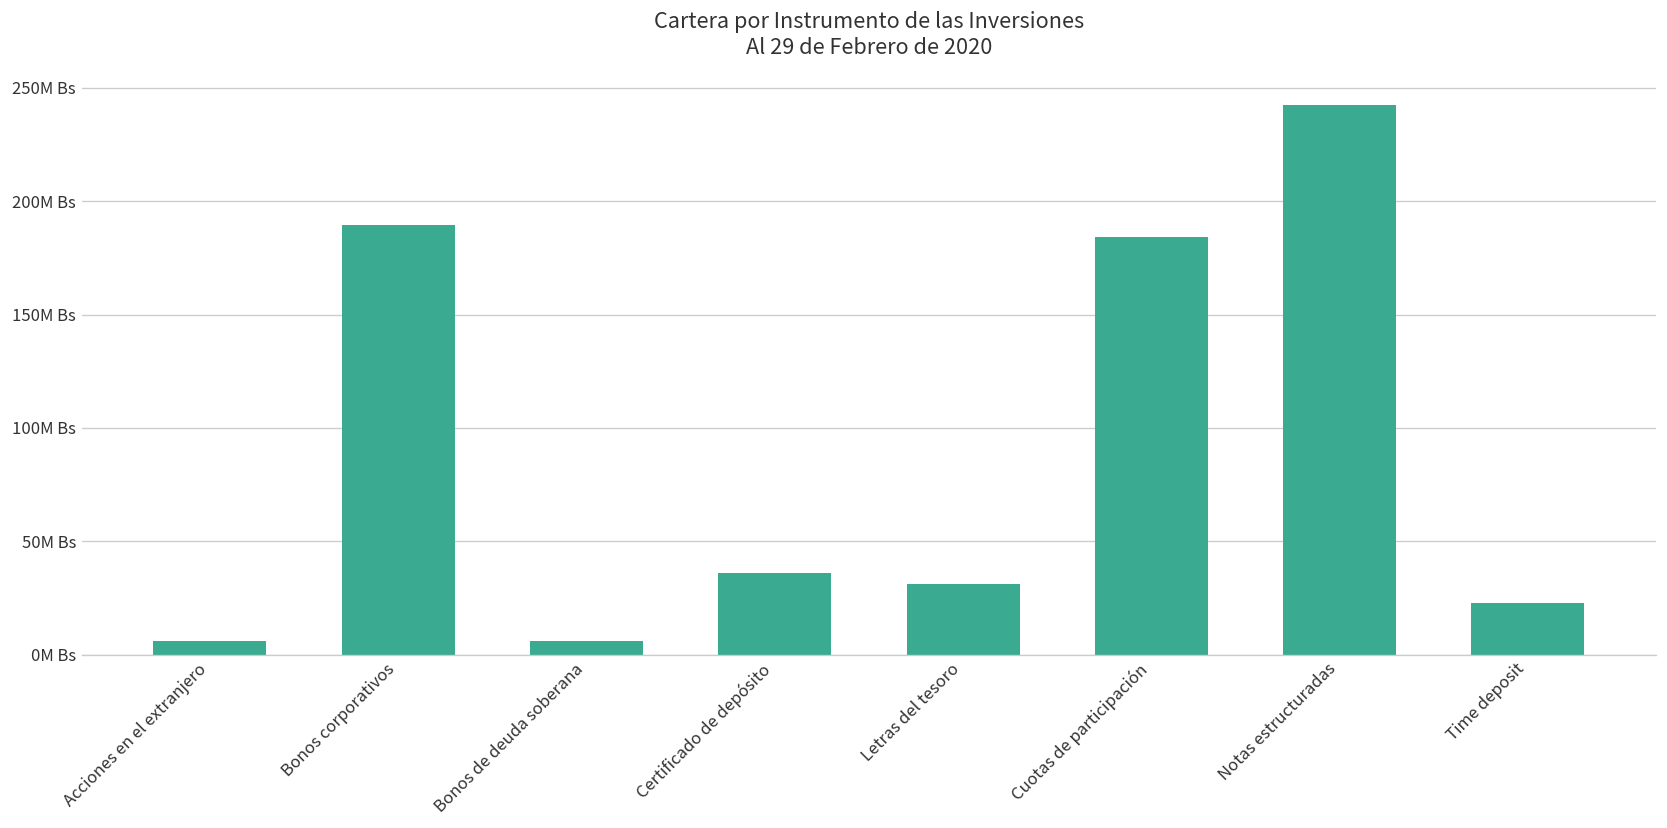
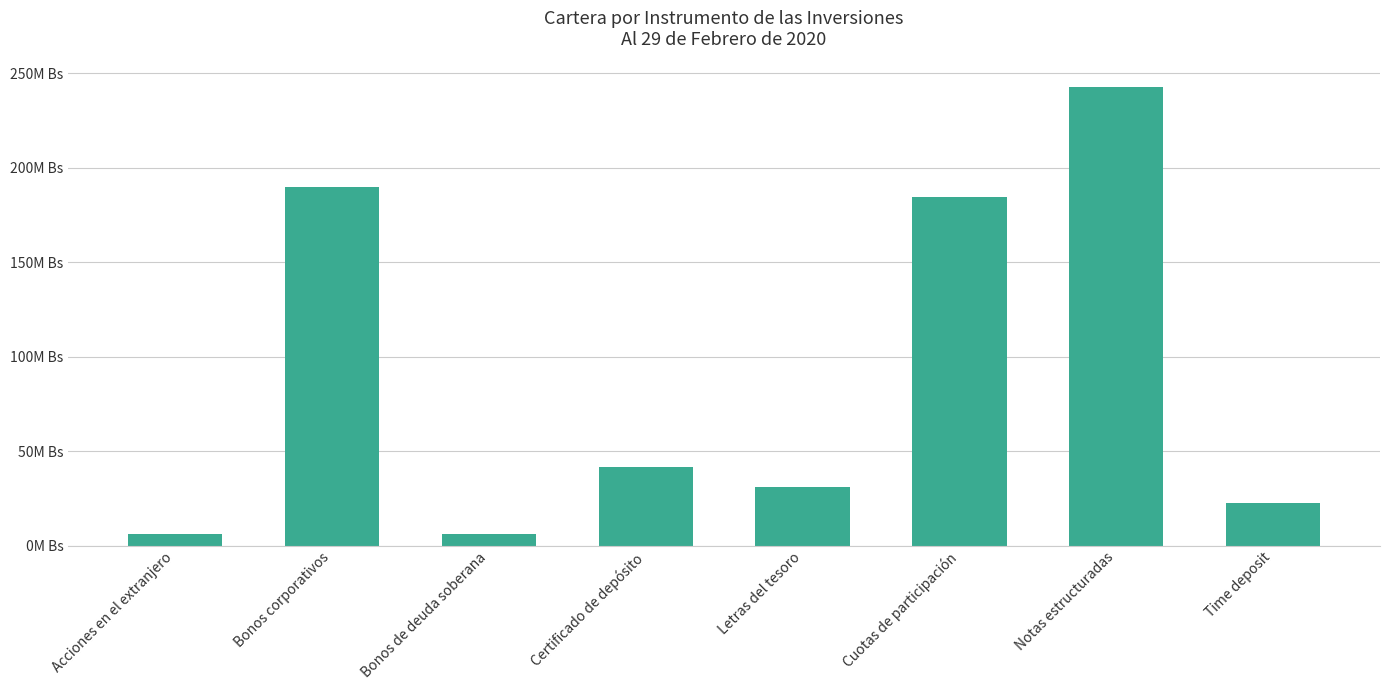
  {
    "Acciones en el extranjero": "6M Bs",
    "Bonos corporativos": "190M Bs",
    "Bonos de deuda soberana": "6M Bs",
-   "Certificado de depósito": "36M Bs",
+   "Certificado de depósito": "42M Bs",
    "Letras del tesoro": "31M Bs",
    "Cuotas de participación": "184M Bs",
    "Notas estructuradas": "243M Bs",
    "Time deposit": "23M Bs"
  }
